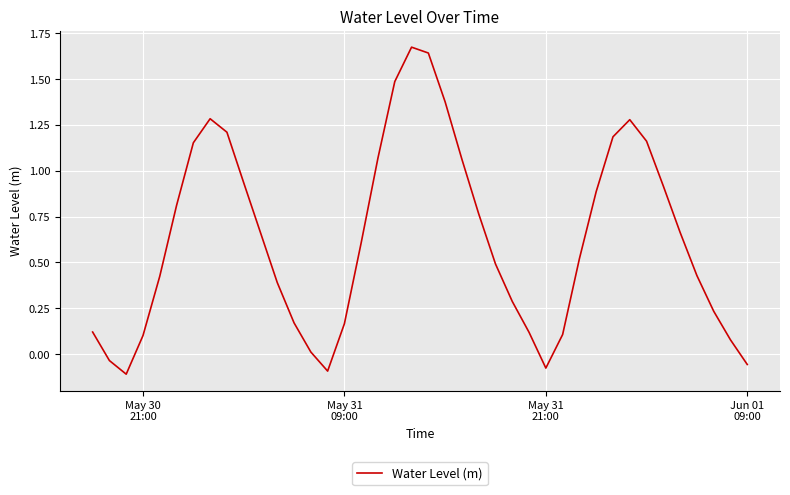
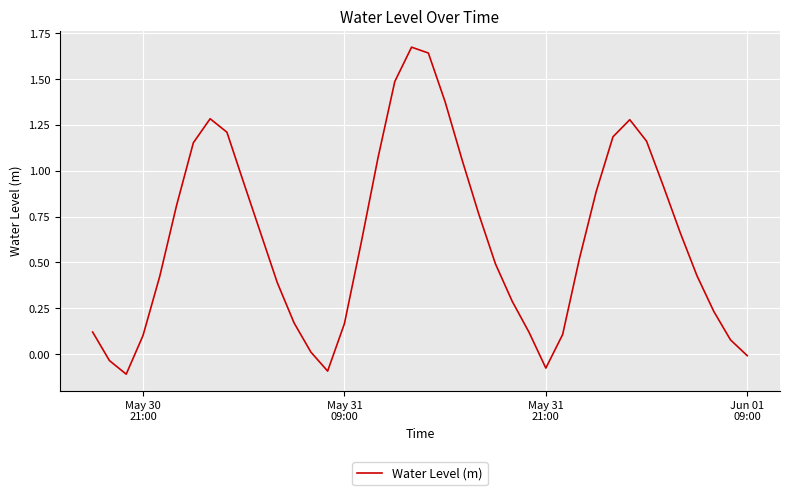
  {
    "May 30 21:00": 0.10,
    "May 31 09:00": 0.17,
    "May 31 21:00": -0.08,
-   "Jun 01 09:00": -0.06
+   "Jun 01 09:00": -0.01
  }
